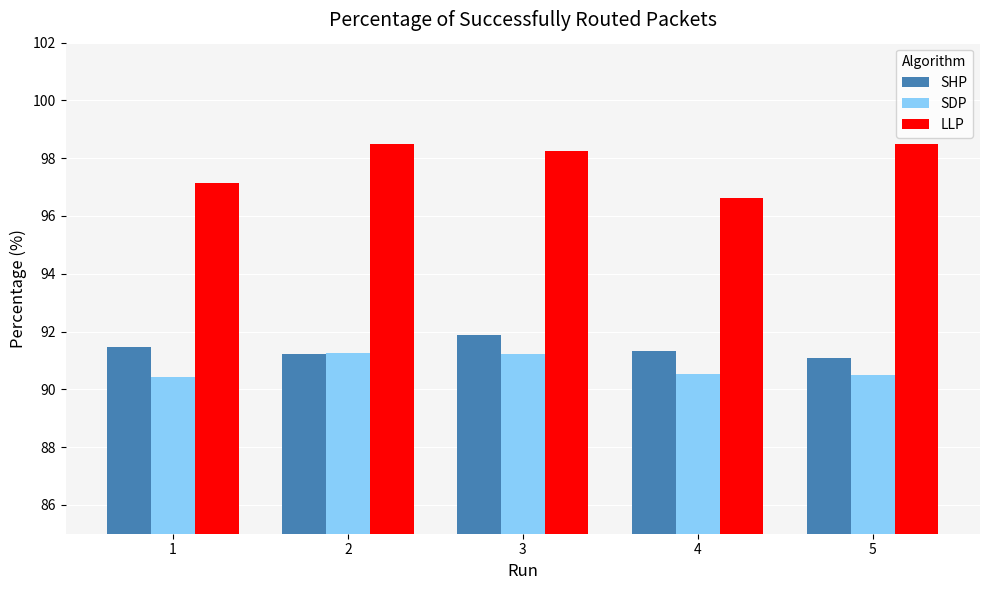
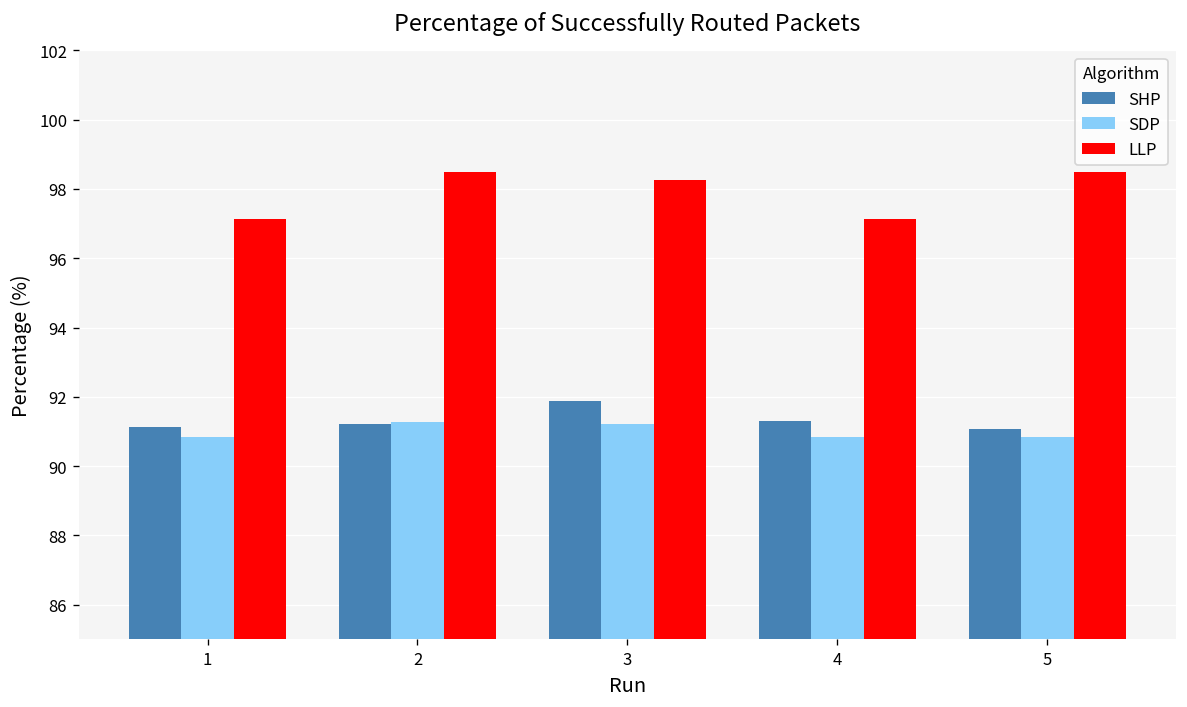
  {
    "SHP": {
-     "1": 91.5,
+     "1": 91.1,
      "2": 91.2,
      "3": 91.9,
      "4": 91.3,
      "5": 91.1
    },
    "SDP": {
-     "1": 90.4,
+     "1": 90.8,
      "2": 91.3,
      "3": 91.2,
-     "4": 90.5,
-     "5": 90.5
+     "4": 90.8,
+     "5": 90.8
    },
    "LLP": {
      "1": 97.1,
      "2": 98.5,
      "3": 98.3,
-     "4": 96.6,
+     "4": 97.1,
      "5": 98.5
    }
  }
